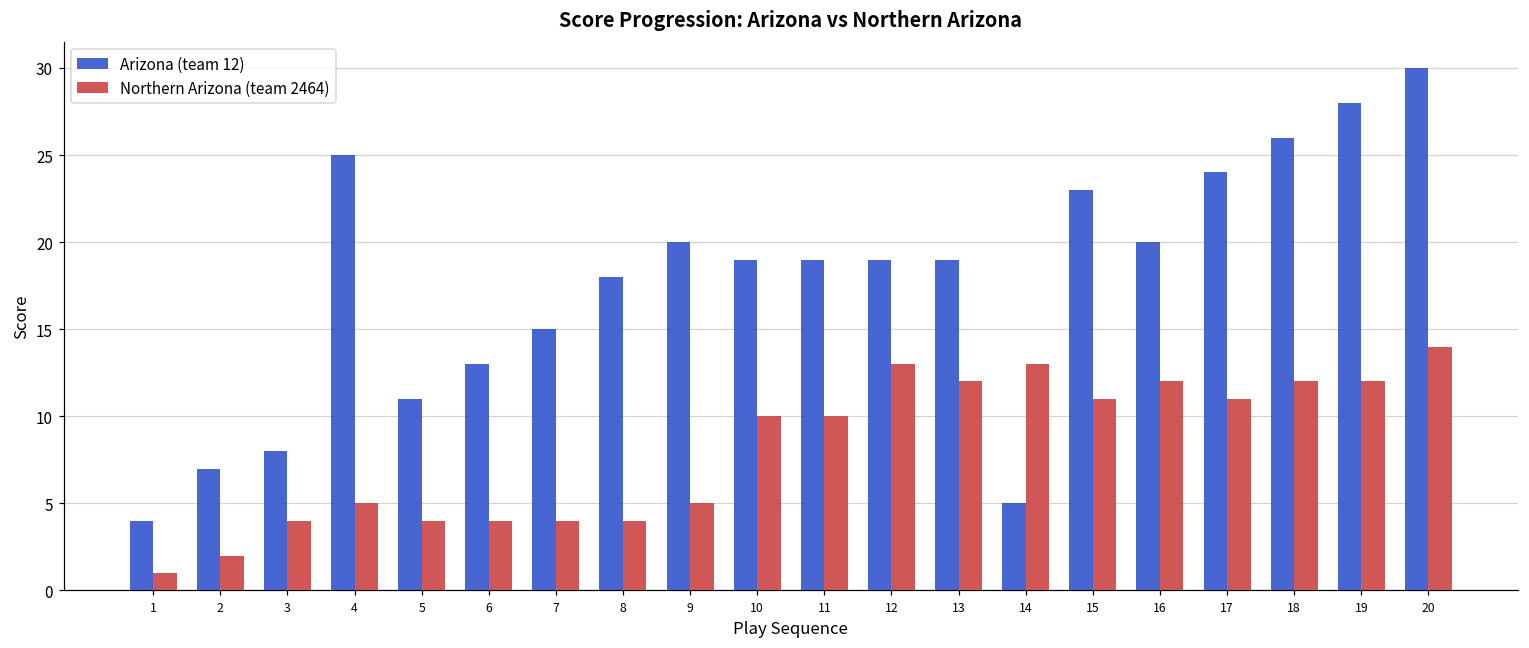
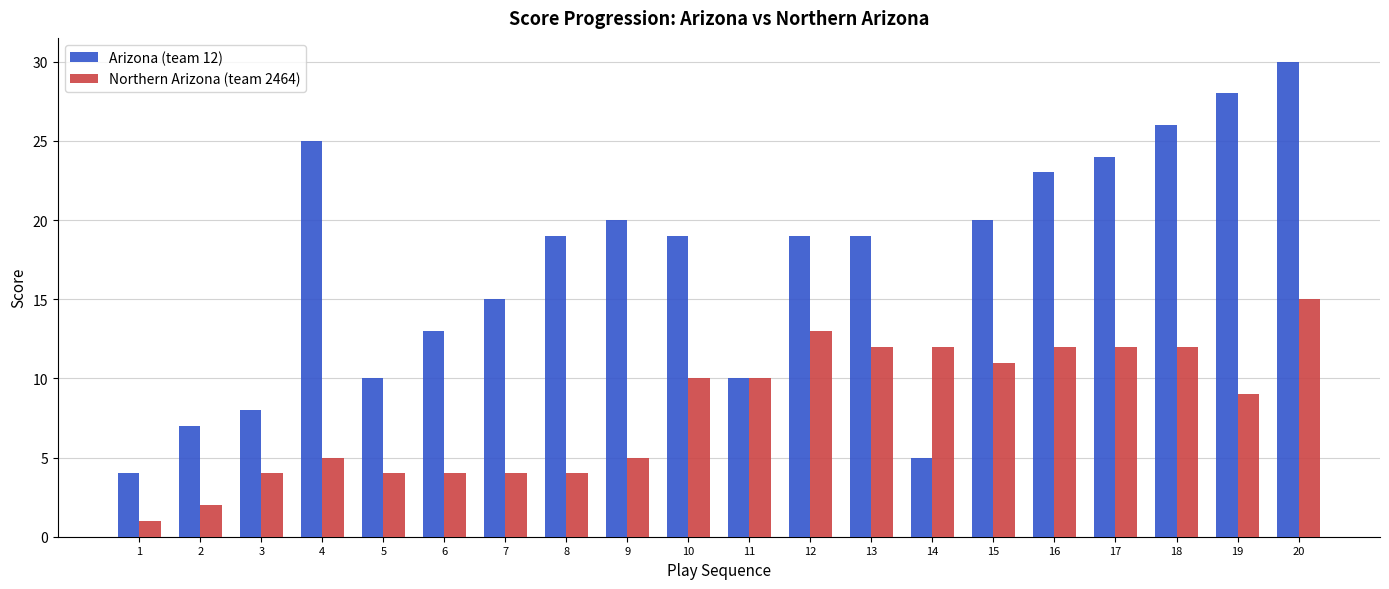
  {
    "Arizona (team 12)": {
      "1": 4,
      "2": 7,
      "3": 8,
      "4": 25,
-     "5": 11,
+     "5": 10,
      "6": 13,
      "7": 15,
-     "8": 18,
+     "8": 19,
      "9": 20,
      "10": 19,
-     "11": 19,
+     "11": 10,
      "12": 19,
      "13": 19,
      "14": 5,
-     "15": 23,
-     "16": 20,
+     "15": 20,
+     "16": 23,
      "17": 24,
      "18": 26,
      "19": 28,
      "20": 30
    },
    "Northern Arizona (team 2464)": {
      "1": 1,
      "2": 2,
      "3": 4,
      "4": 5,
      "5": 4,
      "6": 4,
      "7": 4,
      "8": 4,
      "9": 5,
      "10": 10,
      "11": 10,
      "12": 13,
      "13": 12,
-     "14": 13,
+     "14": 12,
      "15": 11,
      "16": 12,
-     "17": 11,
+     "17": 12,
      "18": 12,
-     "19": 12,
-     "20": 14
+     "19": 9,
+     "20": 15
    }
  }
